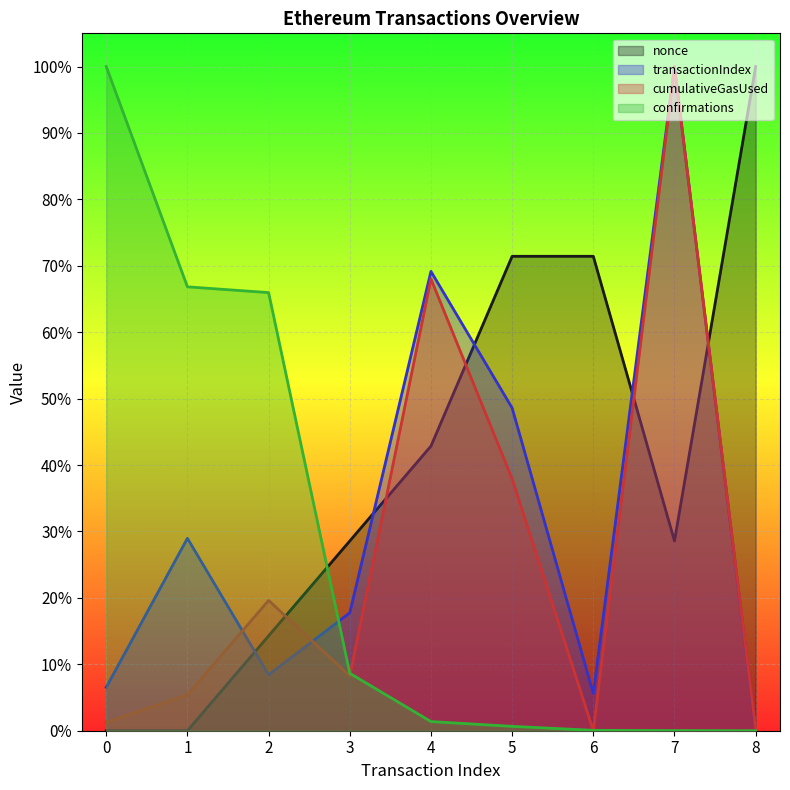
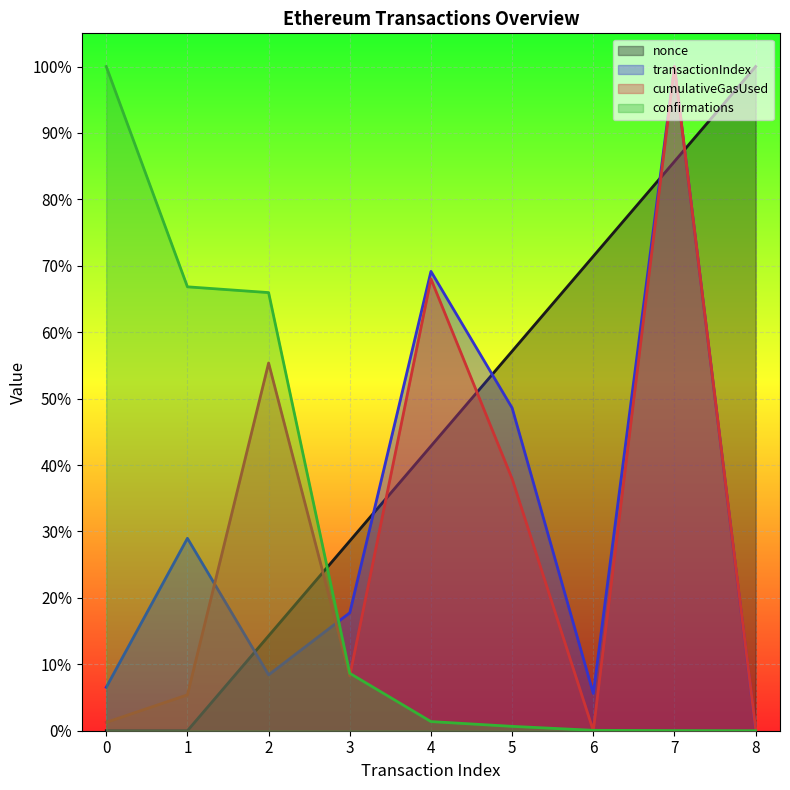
  {
    "nonce": {
      "0": "0%",
      "1": "0%",
      "2": "14%",
      "3": "29%",
      "4": "43%",
-     "5": "71%",
+     "5": "57%",
      "6": "71%",
-     "7": "29%"
+     "7": "86%"
    },
    "transactionIndex": {
      "0": "7%",
      "1": "29%",
      "2": "8%",
      "3": "18%",
      "4": "69%",
      "5": "49%",
      "6": "6%"
    },
    "cumulativeGasUsed": {
      "0": "1%",
      "1": "5%",
-     "2": "20%",
+     "2": "55%",
      "3": "8%",
      "4": "68%",
      "5": "38%"
    },
    "confirmations": {
      "0": "100%",
      "1": "67%",
      "2": "66%",
      "3": "9%",
      "4": "1%",
      "5": "1%",
      "7": "0%"
    }
  }
